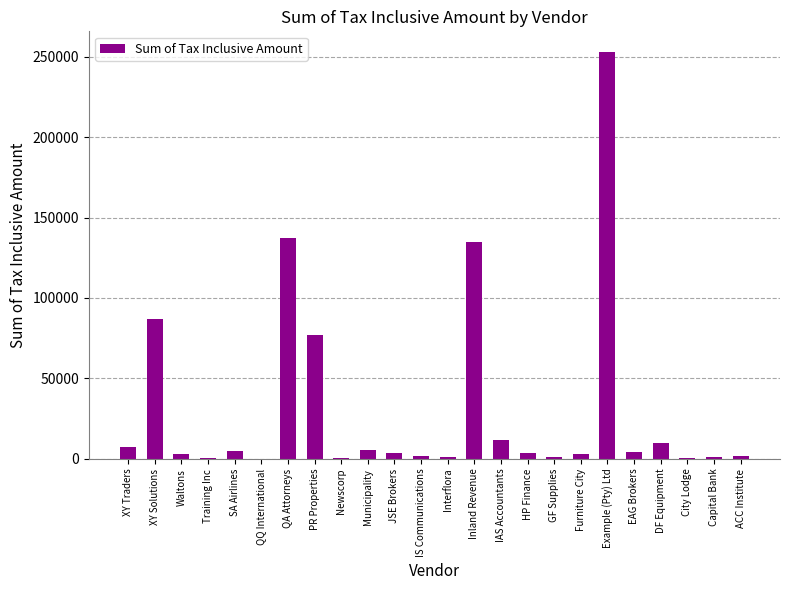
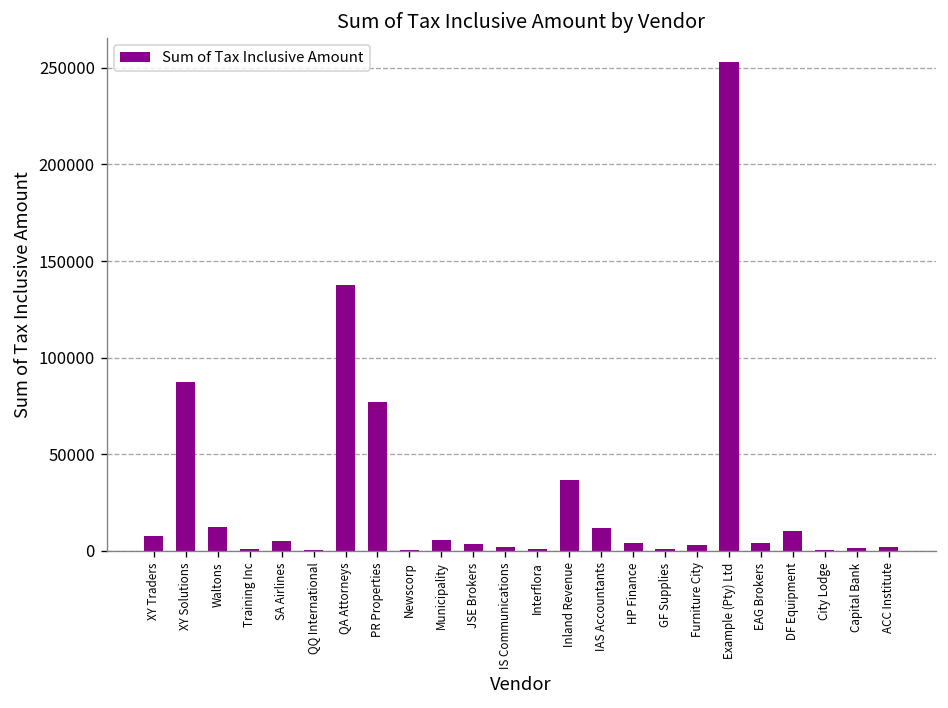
  {
    "XY Traders": 7000,
    "XY Solutions": 87000,
-   "Waltons": 3000,
+   "Waltons": 12000,
    "SA Airlines": 5000,
    "QA Attorneys": 137000,
    "PR Properties": 77000,
    "Municipality": 6000,
    "JSE Brokers": 4000,
    "IS Communications": 2000,
-   "Inland Revenue": 135000,
+   "Inland Revenue": 37000,
    "IAS Accountants": 12000,
    "HP Finance": 4000,
    "Furniture City": 3000,
    "Example (Pty) Ltd": 253000,
    "EAG Brokers": 4000,
    "DF Equipment": 10000,
    "ACC Institute": 2000
  }
